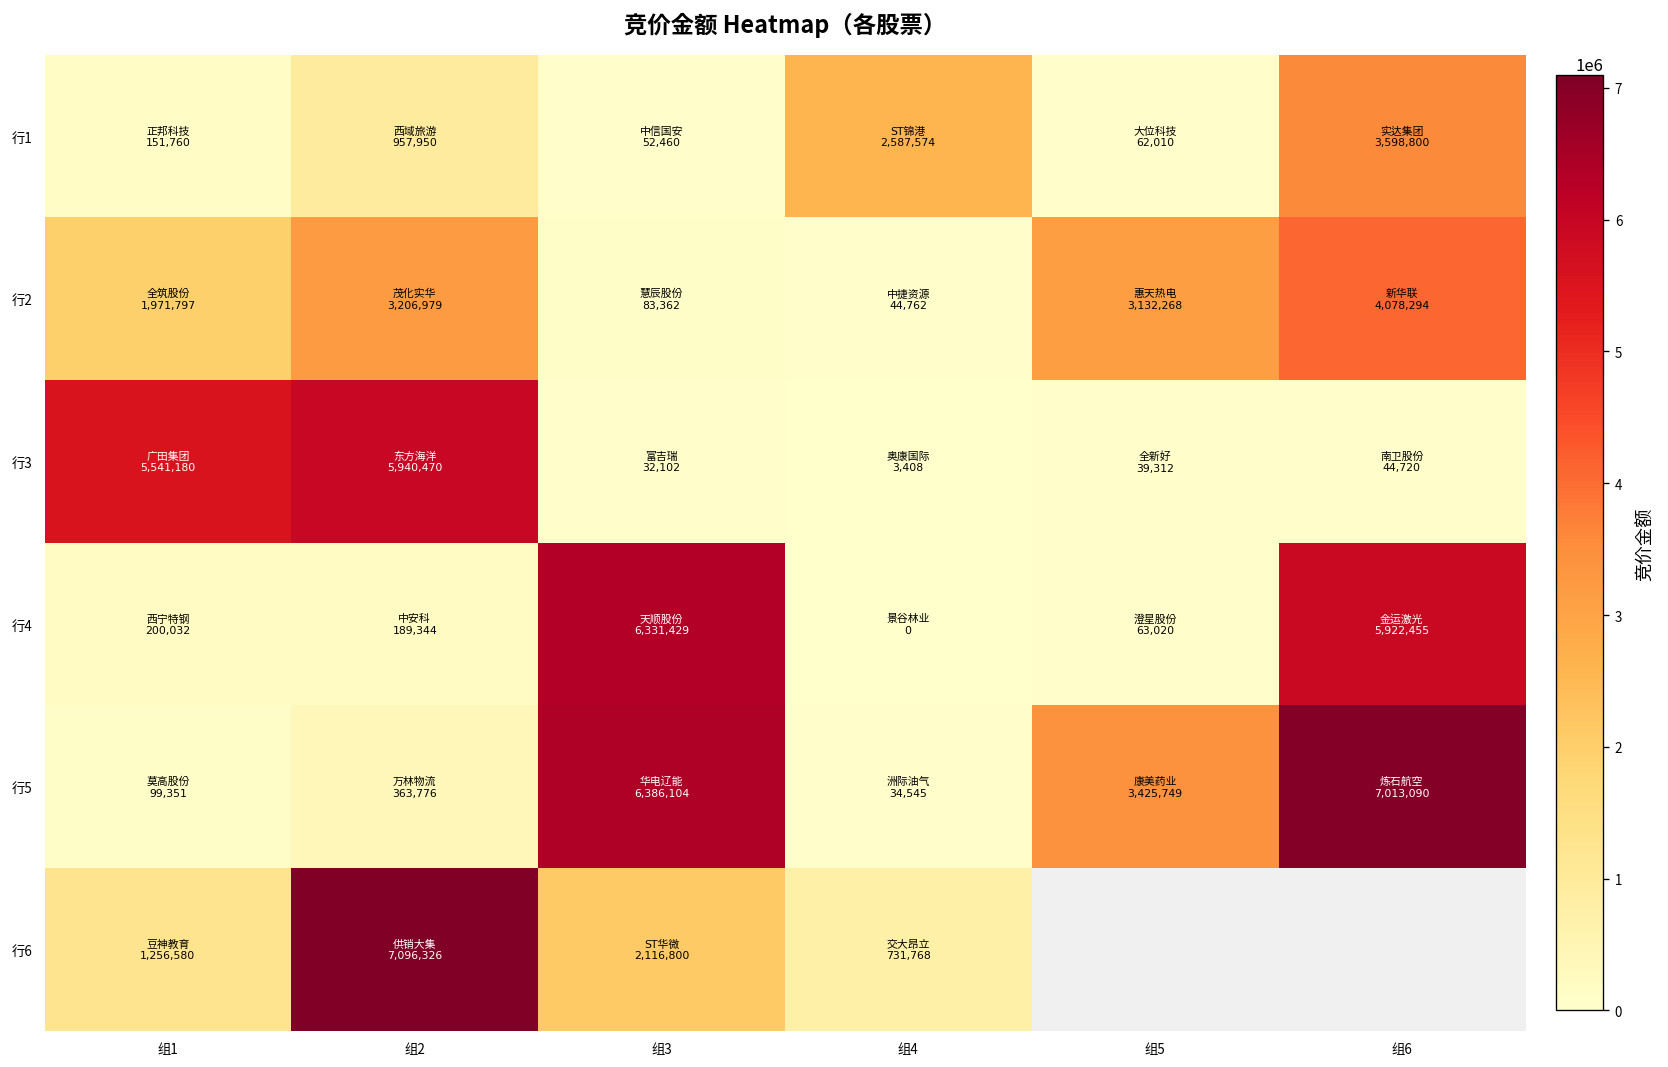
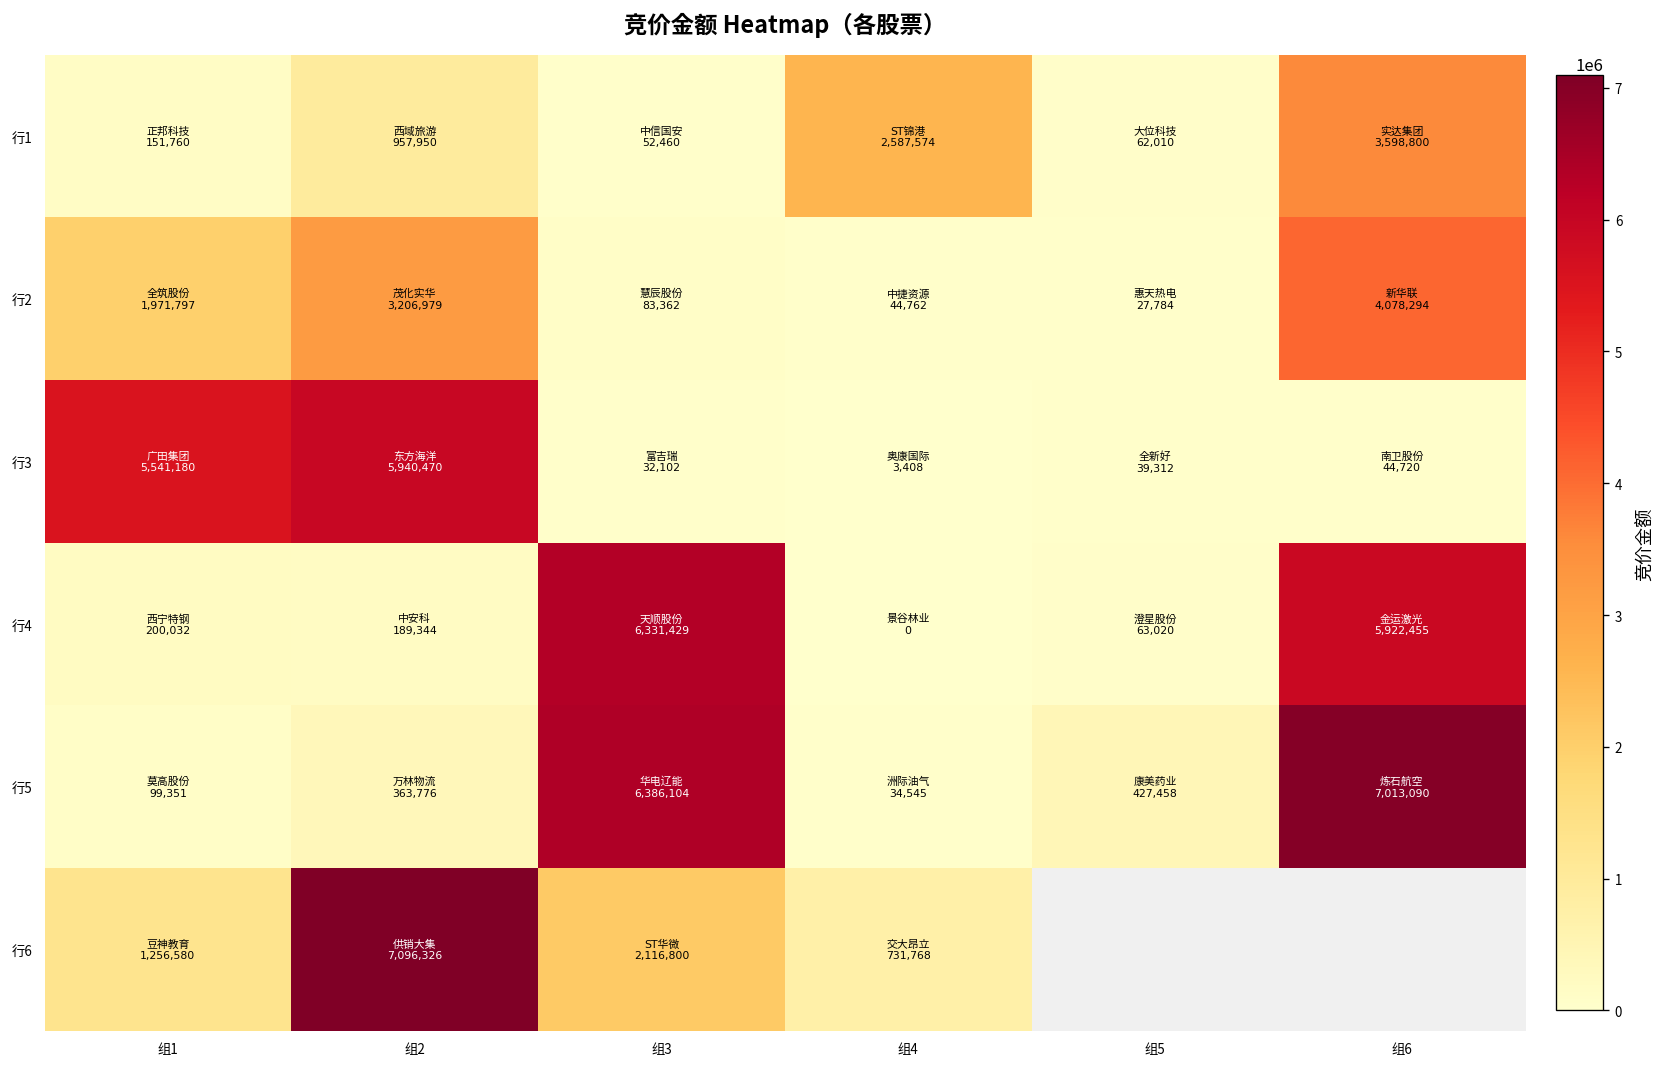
  {
    "行1": {
      "组1": "151,760",
      "组2": "957,950",
      "组3": "52,460",
      "组4": "2,587,574",
      "组5": "62,010",
      "组6": "3,598,800"
    },
    "行2": {
      "组1": "1,971,797",
      "组2": "3,206,979",
      "组3": "83,362",
      "组4": "44,762",
-     "组5": "3,132,268",
+     "组5": "27,784",
      "组6": "4,078,294"
    },
    "行3": {
      "组1": "5,541,180",
      "组2": "5,940,470",
      "组3": "32,102",
      "组4": "3,408",
      "组5": "39,312",
      "组6": "44,720"
    },
    "行4": {
      "组1": "200,032",
      "组2": "189,344",
      "组3": "6,331,429",
      "组4": "0",
      "组5": "63,020",
      "组6": "5,922,455"
    },
    "行5": {
      "组1": "99,351",
      "组2": "363,776",
      "组3": "6,386,104",
      "组4": "34,545",
-     "组5": "3,425,749",
+     "组5": "427,458",
      "组6": "7,013,090"
    },
    "行6": {
      "组1": "1,256,580",
      "组2": "7,096,326",
      "组3": "2,116,800",
      "组4": "731,768"
    }
  }
